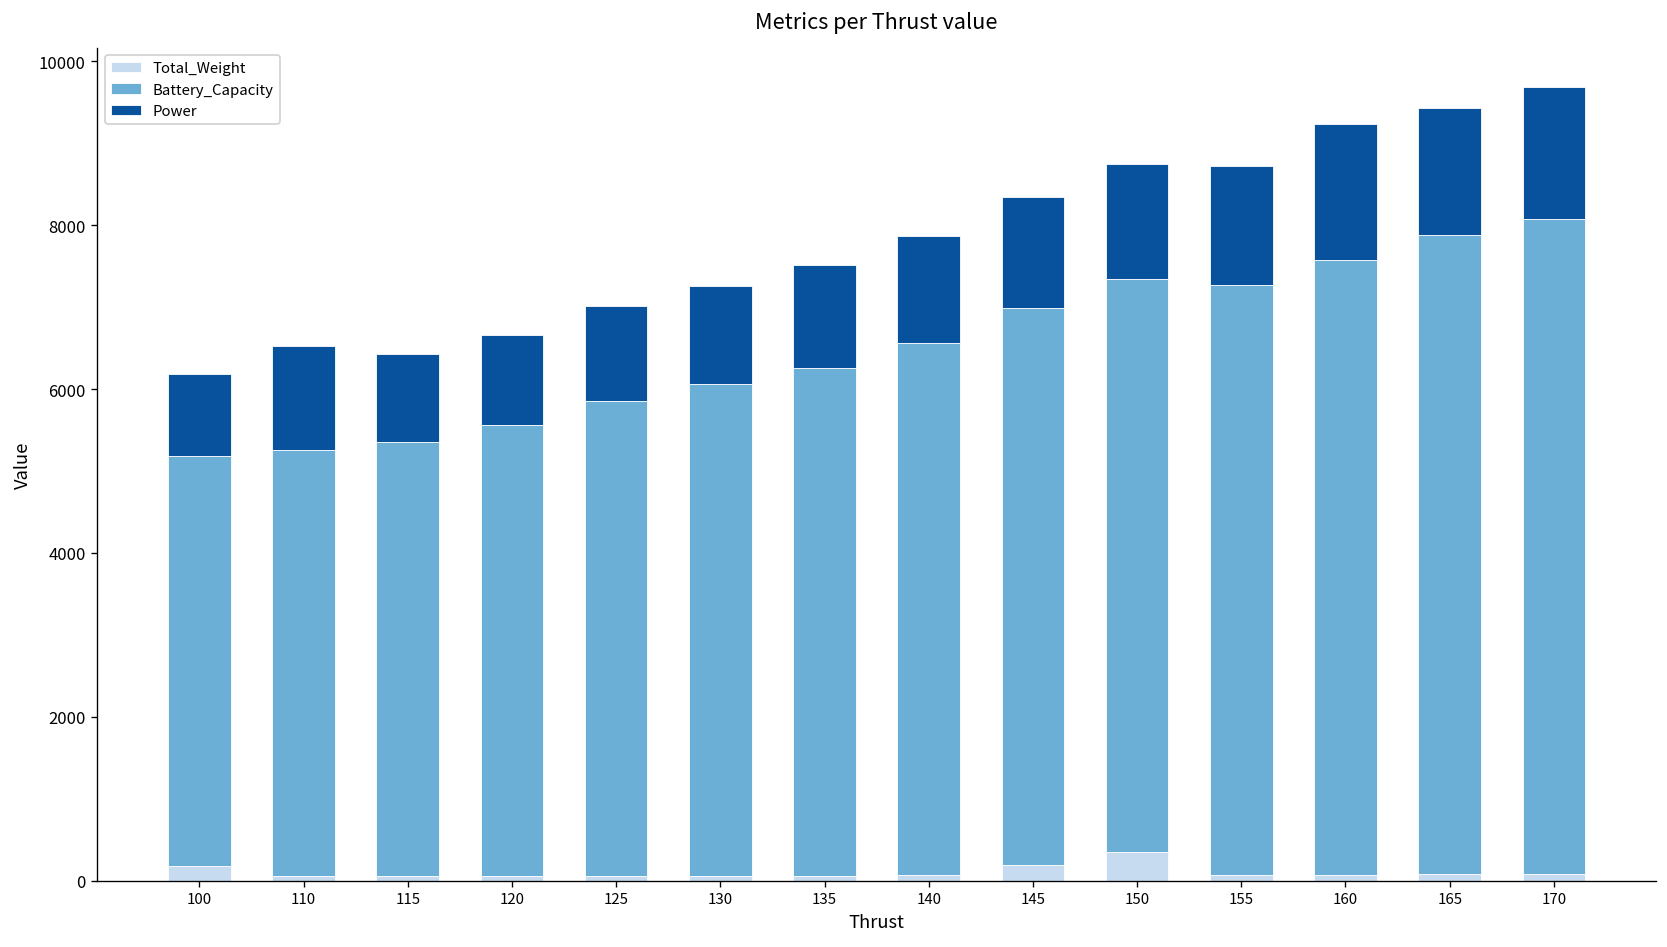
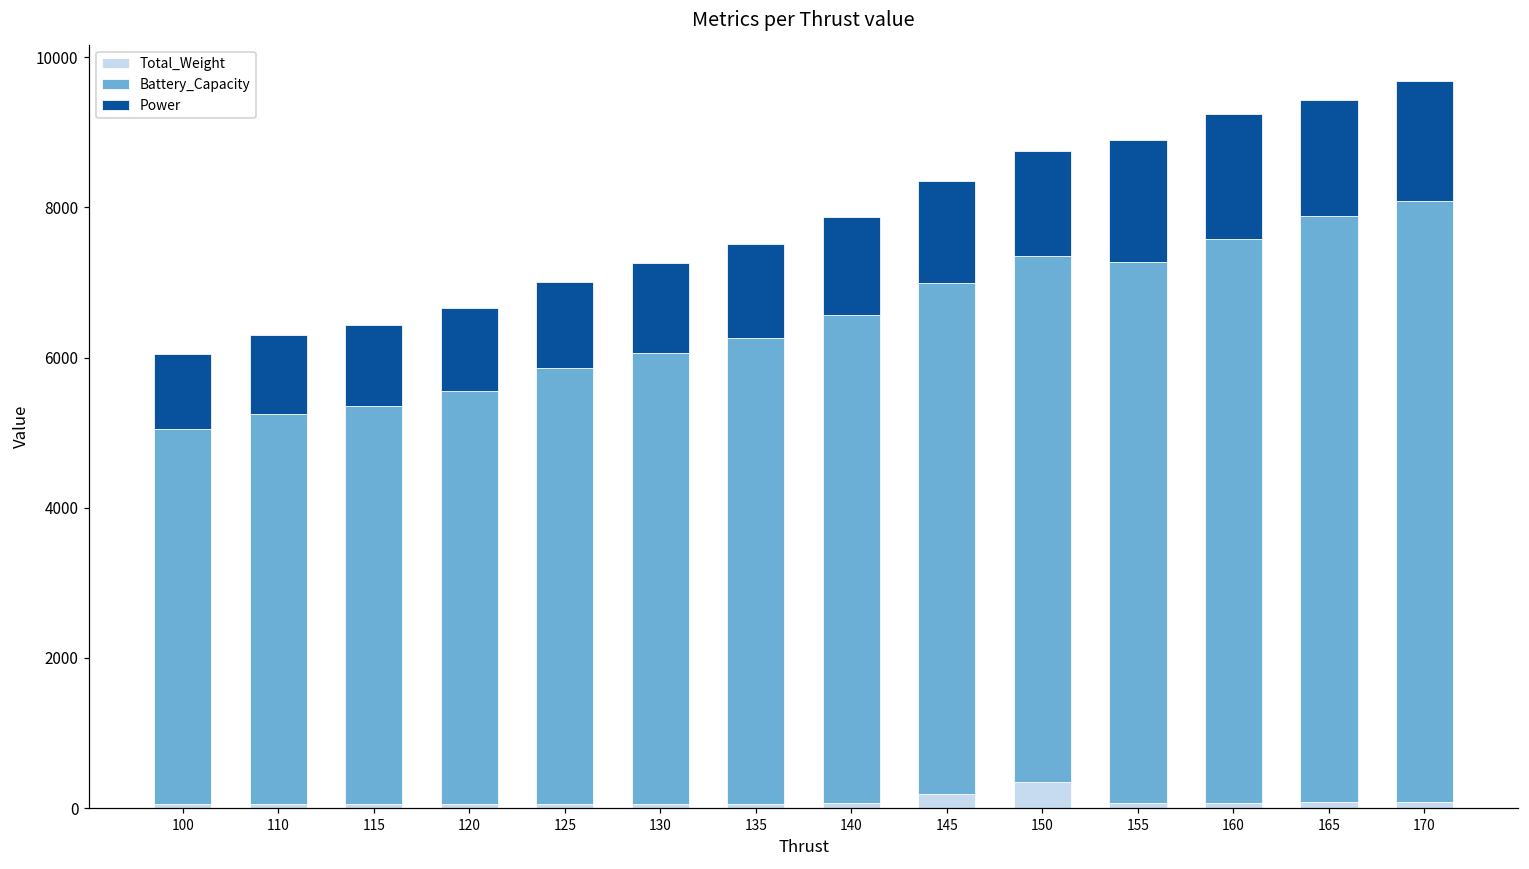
  {
    "Total_Weight": {
-     "100": 200,
+     "100": 100,
      "110": 100,
      "115": 100,
      "120": 100,
      "125": 100,
      "130": 100,
      "135": 100,
      "140": 100,
      "145": 200,
      "150": 300,
      "155": 100,
      "160": 100,
      "165": 100,
      "170": 100
    },
    "Battery_Capacity": {
      "100": 5000,
      "110": 5200,
      "115": 5300,
      "120": 5500,
      "125": 5800,
      "130": 6000,
      "135": 6200,
      "140": 6500,
      "145": 6800,
      "150": 7000,
      "155": 7200,
      "160": 7500,
      "165": 7800,
      "170": 8000
    },
    "Power": {
      "100": 1000,
-     "110": 1300,
+     "110": 1100,
      "115": 1100,
      "120": 1100,
      "125": 1200,
      "130": 1200,
      "135": 1300,
      "140": 1300,
      "145": 1400,
      "150": 1400,
-     "155": 1500,
+     "155": 1600,
      "160": 1700,
      "165": 1600,
      "170": 1600
    }
  }
